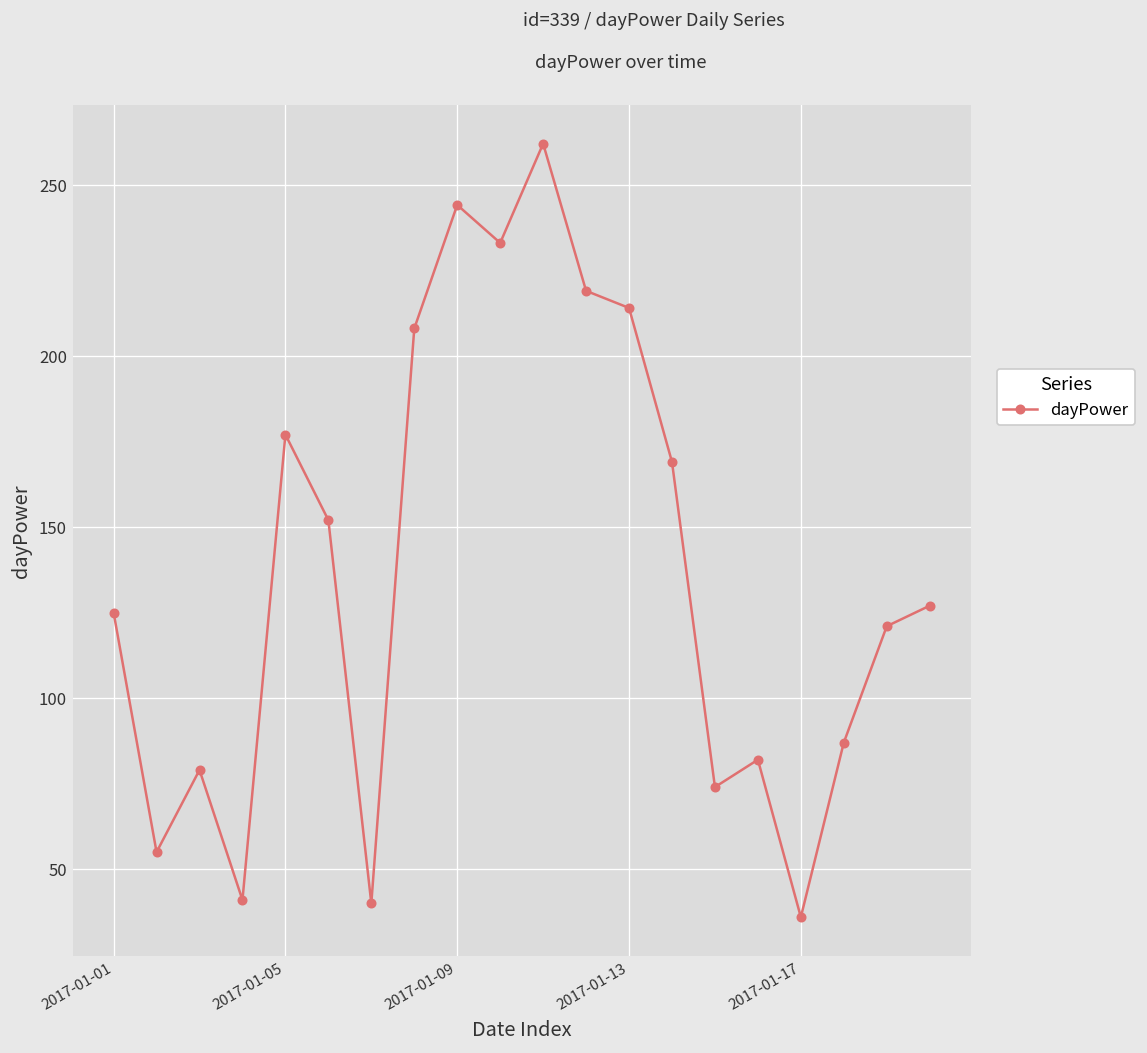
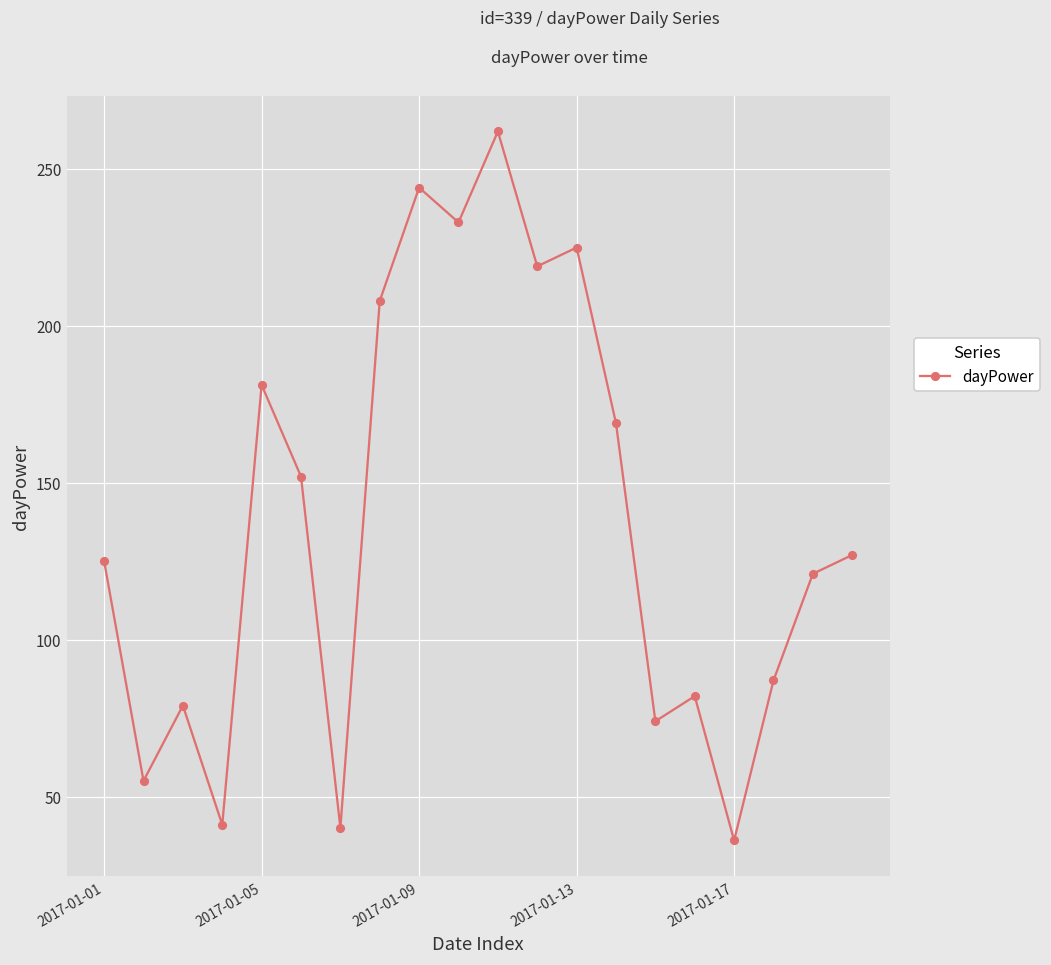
  {
    "2017-01-01": 125,
-   "2017-01-05": 177,
+   "2017-01-05": 181,
    "2017-01-09": 244,
-   "2017-01-13": 214,
+   "2017-01-13": 225,
    "2017-01-17": 36
  }
